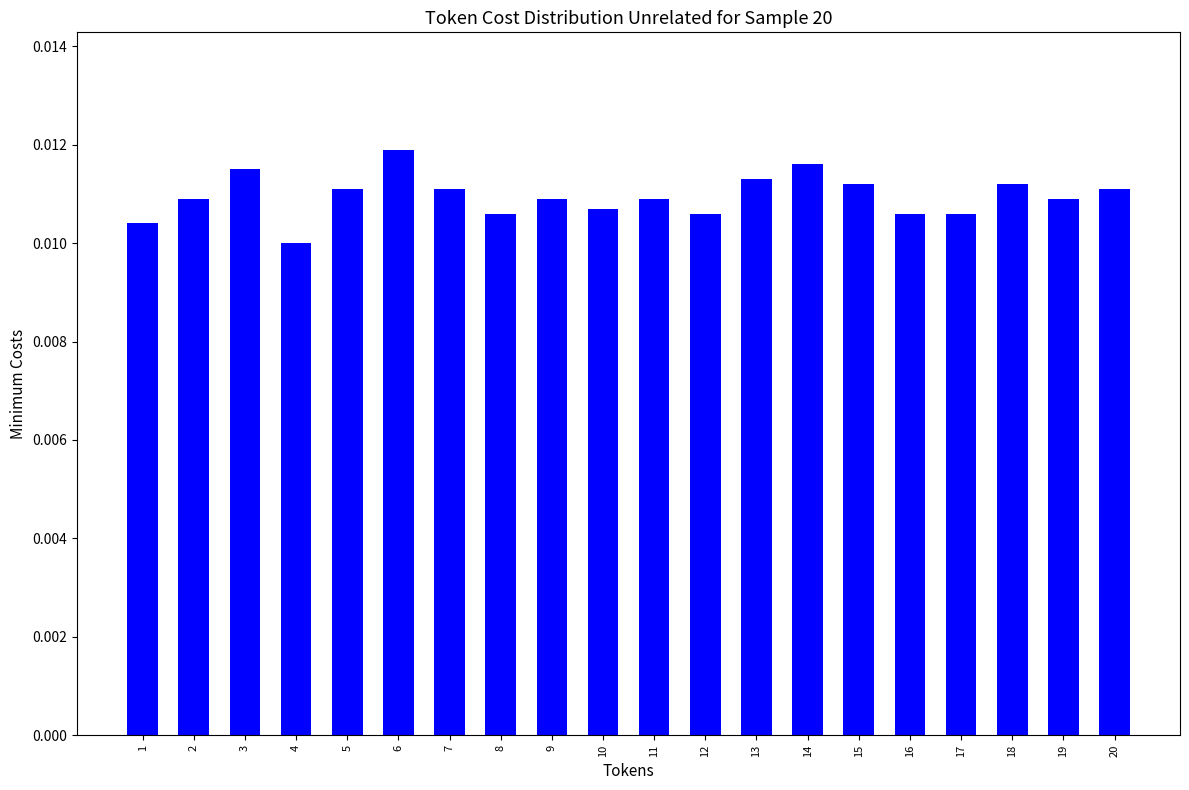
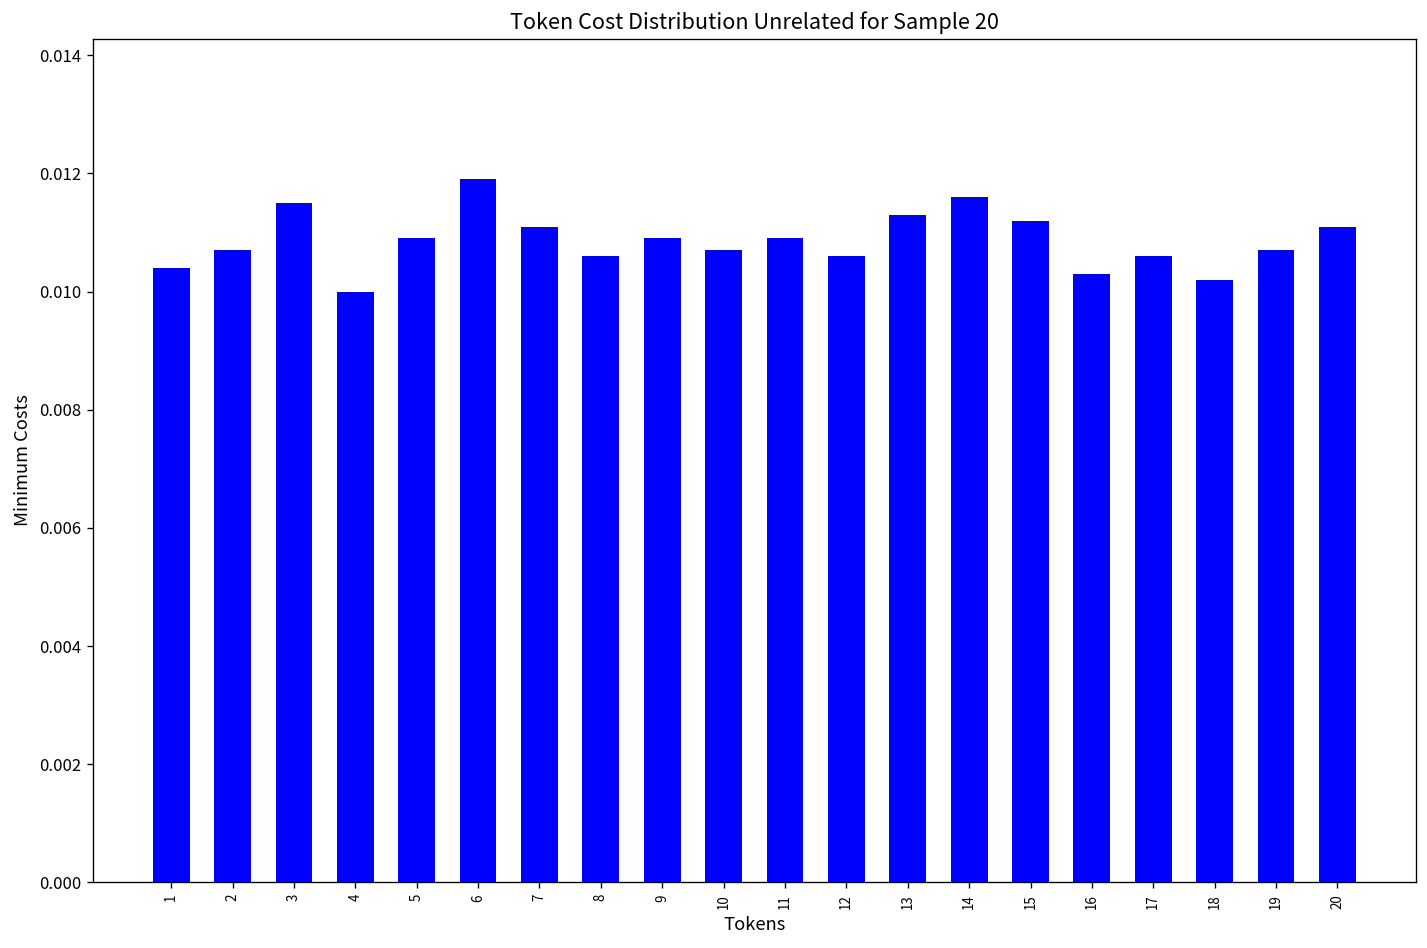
  {
    "1": 0.0104,
-   "2": 0.0109,
+   "2": 0.0107,
    "3": 0.0115,
    "4": 0.0100,
-   "5": 0.0111,
+   "5": 0.0109,
    "6": 0.0119,
    "7": 0.0111,
    "8": 0.0106,
    "9": 0.0109,
    "10": 0.0107,
    "11": 0.0109,
    "12": 0.0106,
    "13": 0.0113,
    "14": 0.0116,
    "15": 0.0112,
-   "16": 0.0106,
+   "16": 0.0103,
    "17": 0.0106,
-   "18": 0.0112,
-   "19": 0.0109,
+   "18": 0.0102,
+   "19": 0.0107,
    "20": 0.0111
  }
